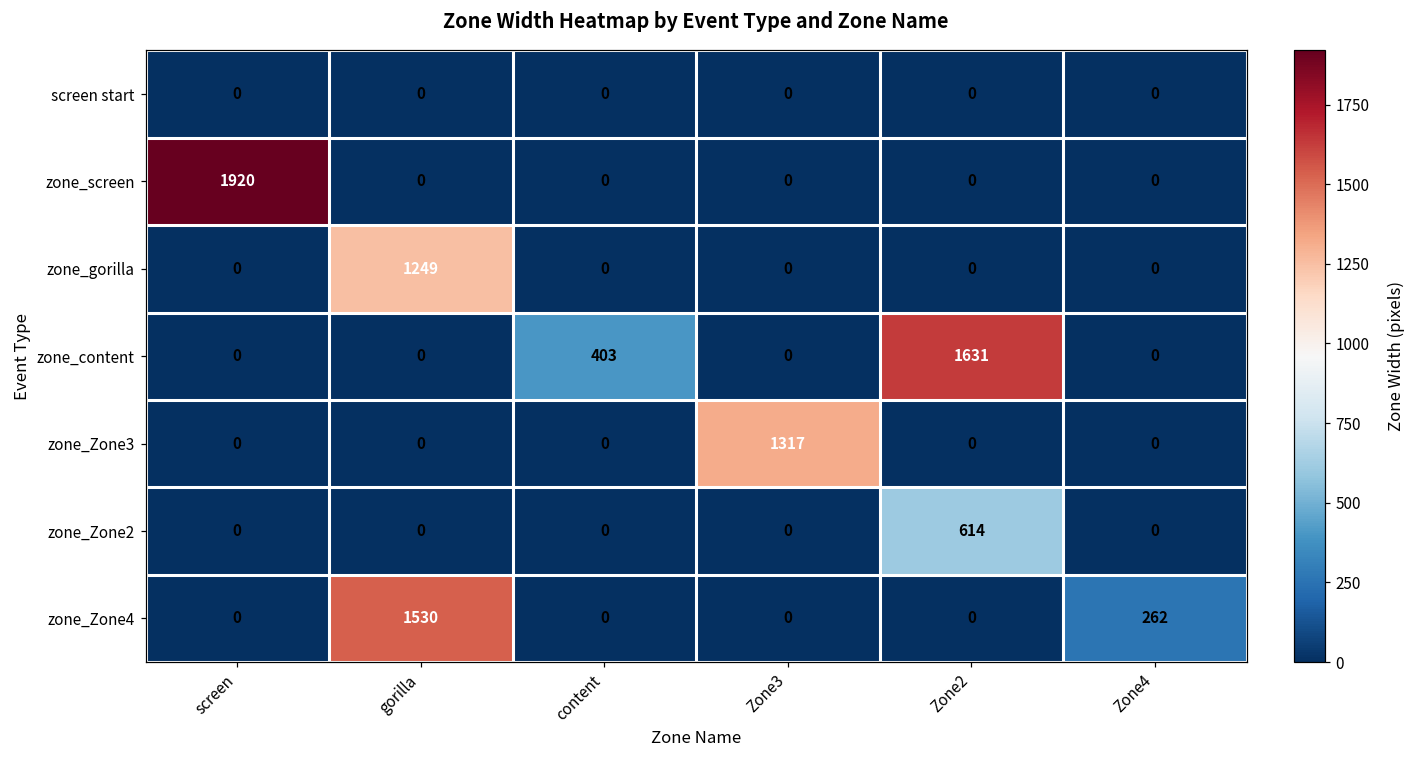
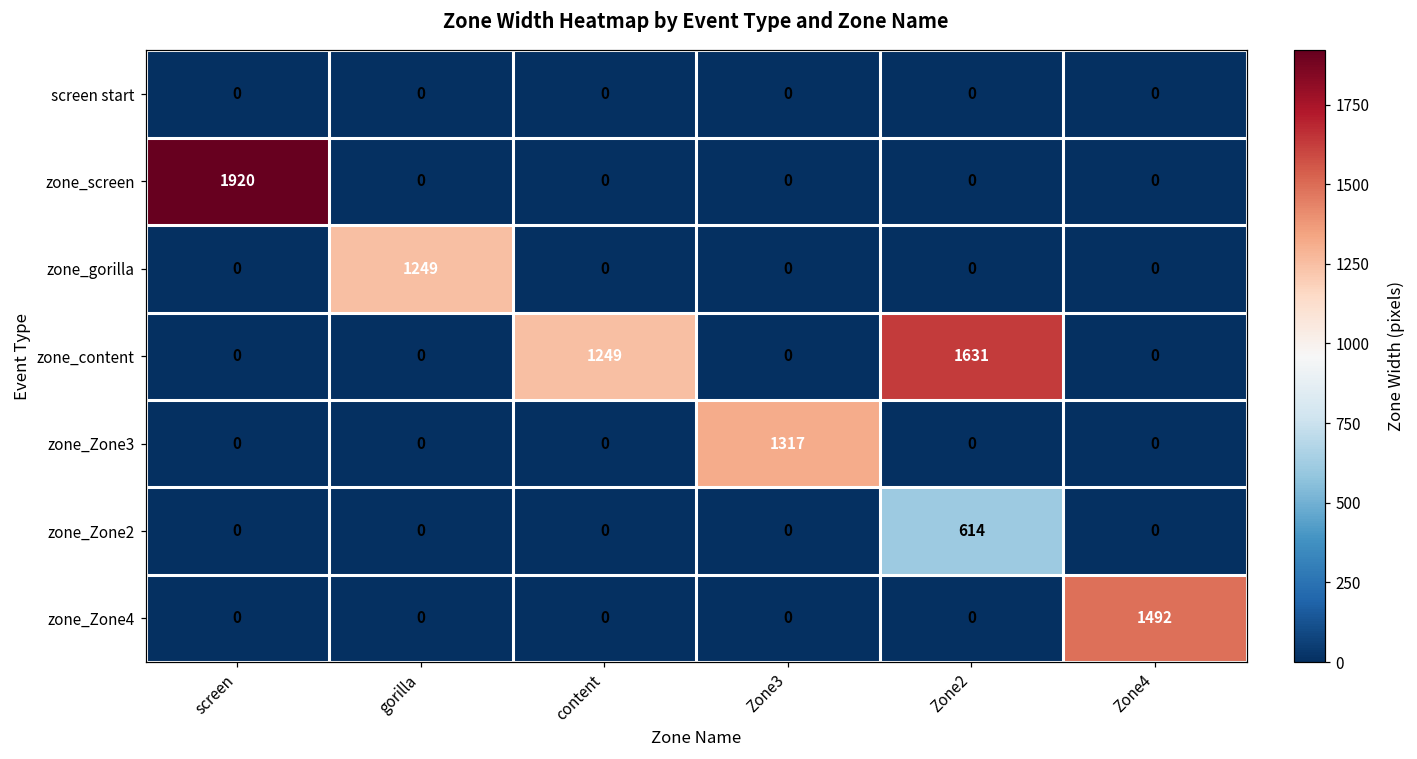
  {
    "screen start": {
      "screen": 0,
      "gorilla": 0,
      "content": 0,
      "Zone3": 0,
      "Zone2": 0,
      "Zone4": 0
    },
    "zone_screen": {
      "screen": 1920,
      "gorilla": 0,
      "content": 0,
      "Zone3": 0,
      "Zone2": 0,
      "Zone4": 0
    },
    "zone_gorilla": {
      "screen": 0,
      "gorilla": 1249,
      "content": 0,
      "Zone3": 0,
      "Zone2": 0,
      "Zone4": 0
    },
    "zone_content": {
      "screen": 0,
      "gorilla": 0,
-     "content": 403,
+     "content": 1249,
      "Zone3": 0,
      "Zone2": 1631,
      "Zone4": 0
    },
    "zone_Zone3": {
      "screen": 0,
      "gorilla": 0,
      "content": 0,
      "Zone3": 1317,
      "Zone2": 0,
      "Zone4": 0
    },
    "zone_Zone2": {
      "screen": 0,
      "gorilla": 0,
      "content": 0,
      "Zone3": 0,
      "Zone2": 614,
      "Zone4": 0
    },
    "zone_Zone4": {
      "screen": 0,
-     "gorilla": 1530,
+     "gorilla": 0,
      "content": 0,
      "Zone3": 0,
      "Zone2": 0,
-     "Zone4": 262
+     "Zone4": 1492
    }
  }
